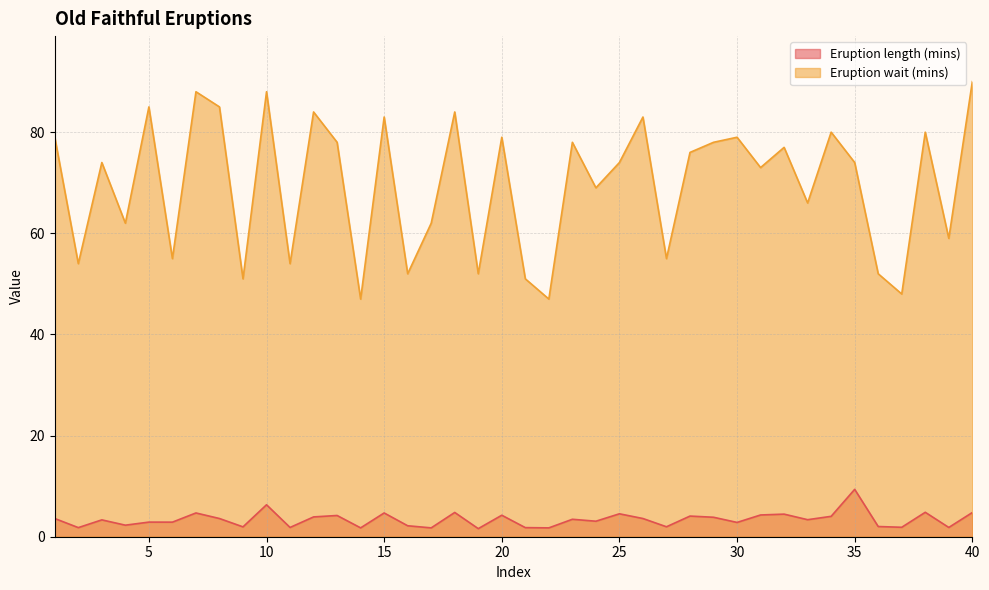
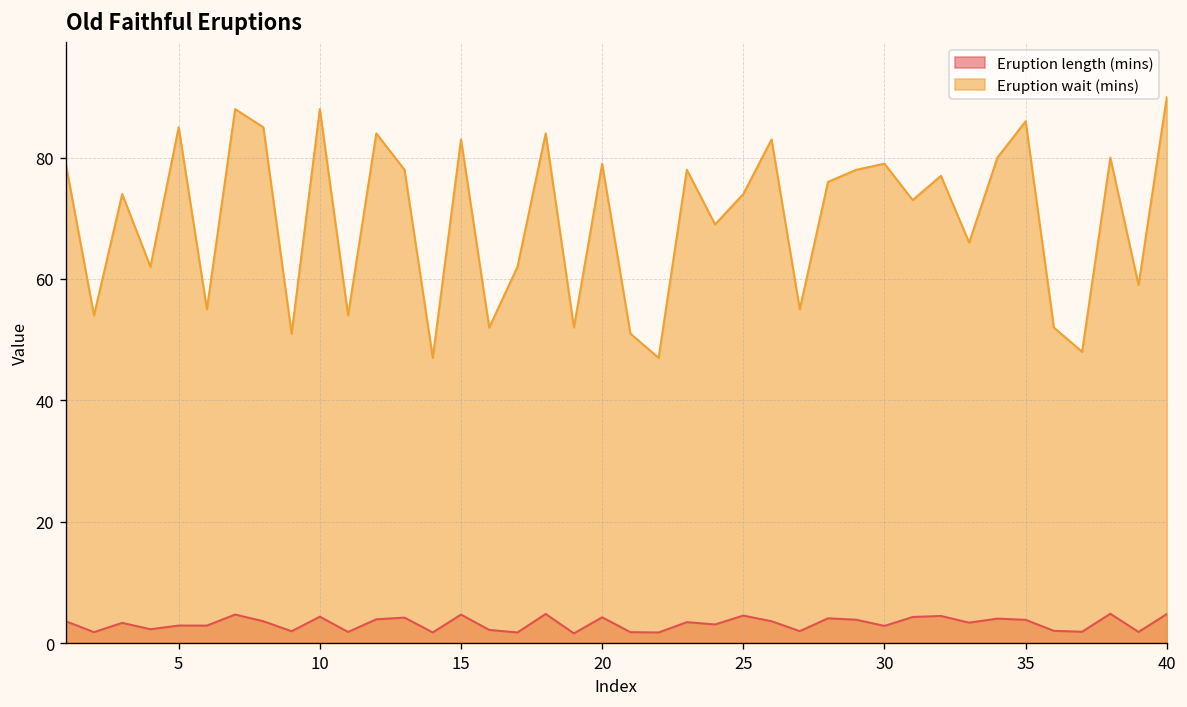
  {
    "Eruption length (mins)": {
      "5": 3,
-     "10": 6,
+     "10": 4,
      "15": 5,
      "20": 4,
      "25": 5,
      "30": 3,
-     "35": 9,
+     "35": 4,
      "40": 5
    },
    "Eruption wait (mins)": {
      "5": 85,
      "10": 88,
      "15": 83,
      "20": 79,
      "25": 74,
      "30": 79,
-     "35": 74,
+     "35": 86,
      "40": 90
    }
  }
